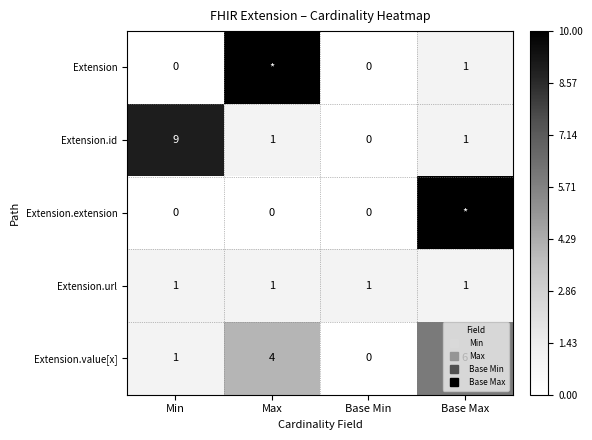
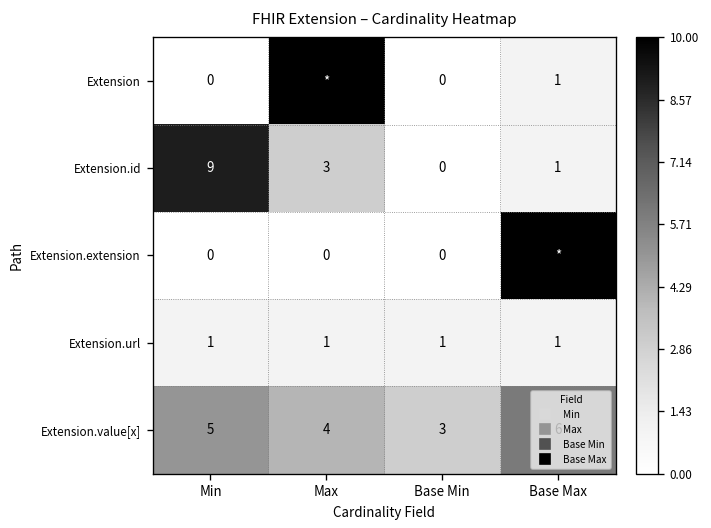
  {
    "Extension": {
      "Min": 0,
      "Base Min": 0,
      "Base Max": 1
    },
    "Extension.id": {
      "Min": 9,
-     "Max": 1,
+     "Max": 3,
      "Base Min": 0,
      "Base Max": 1
    },
    "Extension.extension": {
      "Min": 0,
      "Max": 0,
      "Base Min": 0
    },
    "Extension.url": {
      "Min": 1,
      "Max": 1,
      "Base Min": 1,
      "Base Max": 1
    },
    "Extension.value[x]": {
-     "Min": 1,
+     "Min": 5,
      "Max": 4,
-     "Base Min": 0
+     "Base Min": 3
    }
  }
